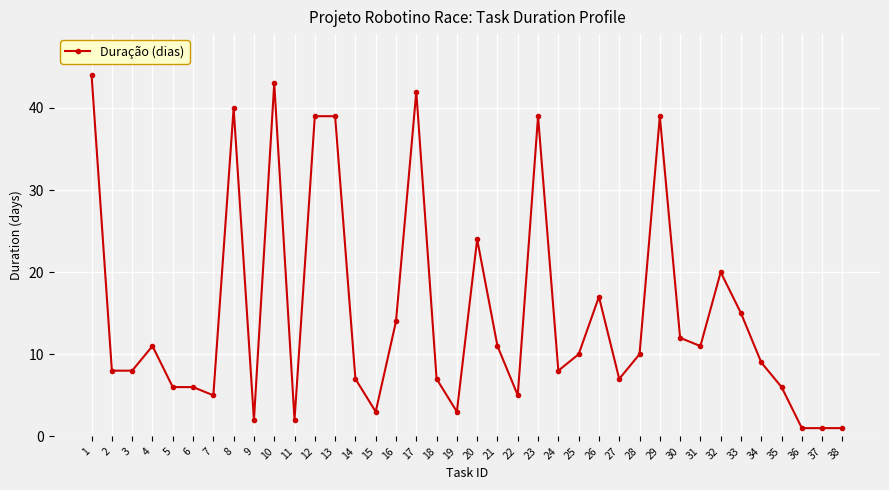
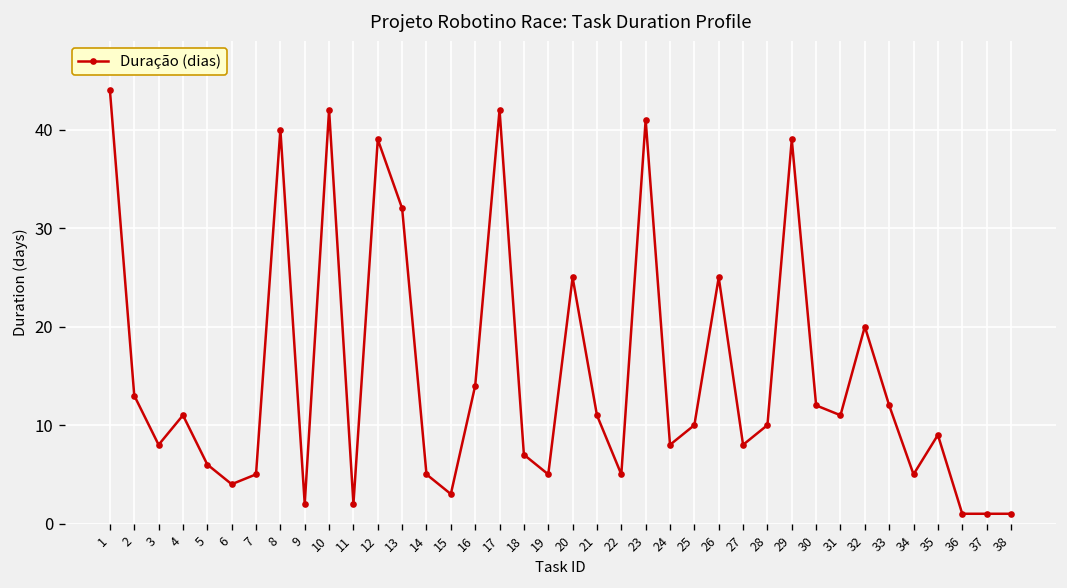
  {
    "1": 44,
-   "2": 8,
+   "2": 13,
    "3": 8,
    "4": 11,
    "5": 6,
-   "6": 6,
+   "6": 4,
    "7": 5,
    "8": 40,
    "9": 2,
-   "10": 43,
+   "10": 42,
    "11": 2,
    "12": 39,
-   "13": 39,
-   "14": 7,
+   "13": 32,
+   "14": 5,
    "15": 3,
    "16": 14,
    "17": 42,
    "18": 7,
-   "19": 3,
-   "20": 24,
+   "19": 5,
+   "20": 25,
    "21": 11,
    "22": 5,
-   "23": 39,
+   "23": 41,
    "24": 8,
    "25": 10,
-   "26": 17,
-   "27": 7,
+   "26": 25,
+   "27": 8,
    "28": 10,
    "29": 39,
    "30": 12,
    "31": 11,
    "32": 20,
-   "33": 15,
-   "34": 9,
-   "35": 6,
+   "33": 12,
+   "34": 5,
+   "35": 9,
    "36": 1,
    "37": 1,
    "38": 1
  }
